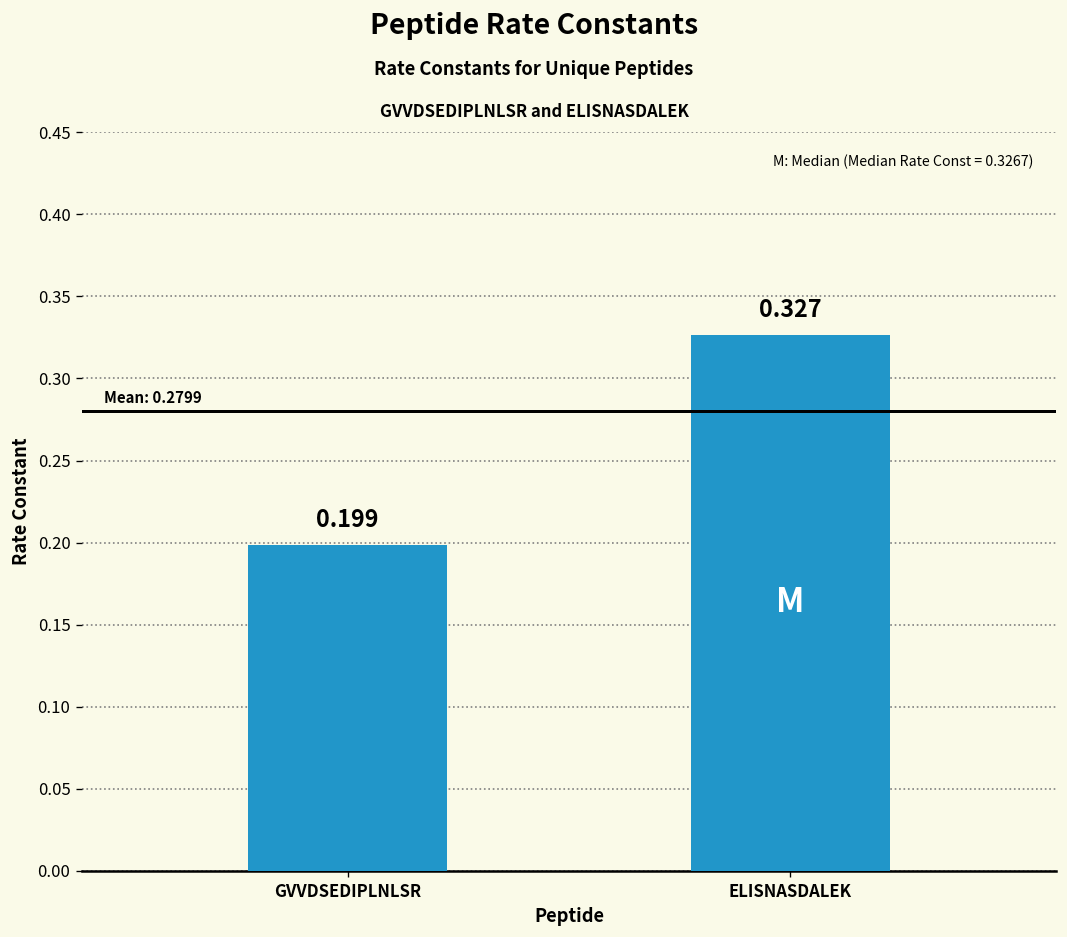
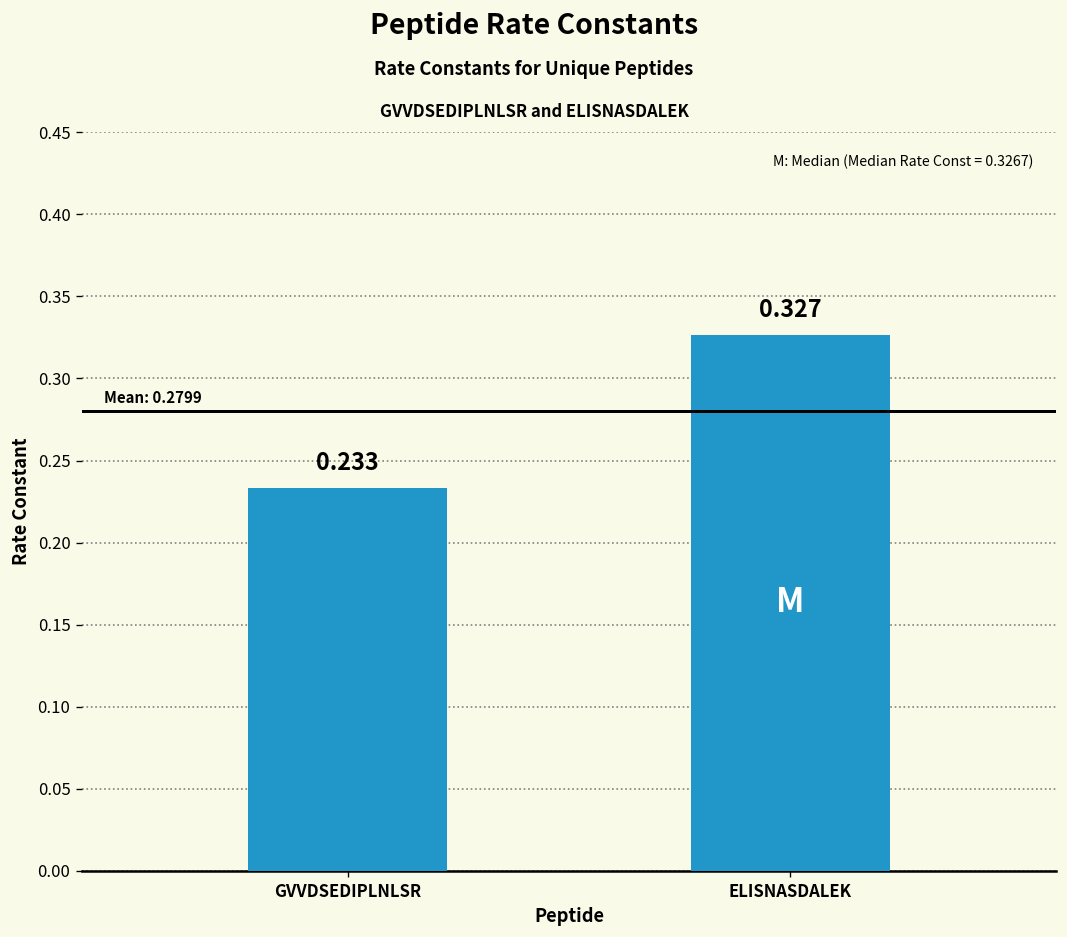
  {
-   "GVVDSEDIPLNLSR": 0.199,
+   "GVVDSEDIPLNLSR": 0.233,
    "ELISNASDALEK": 0.327
  }
